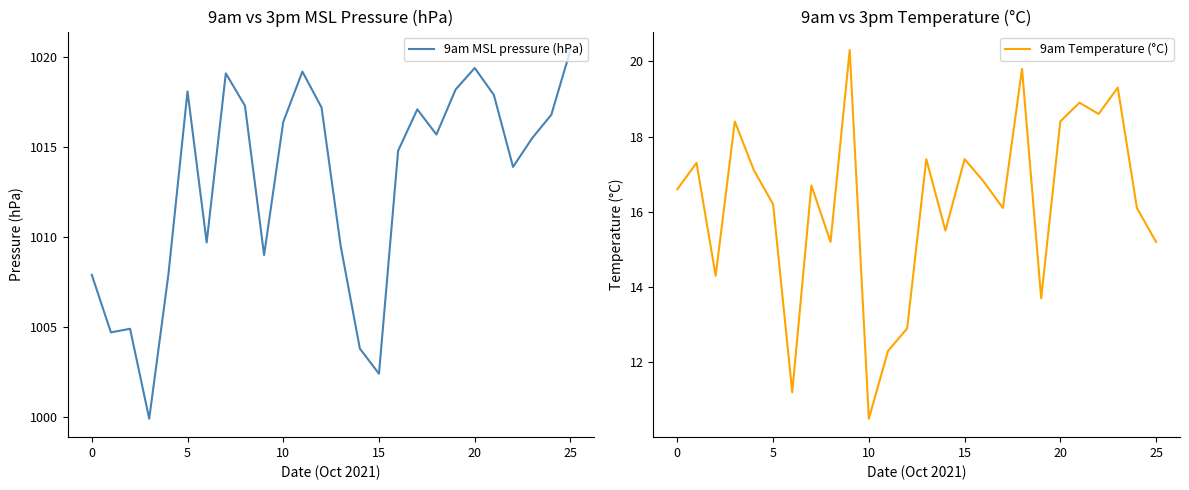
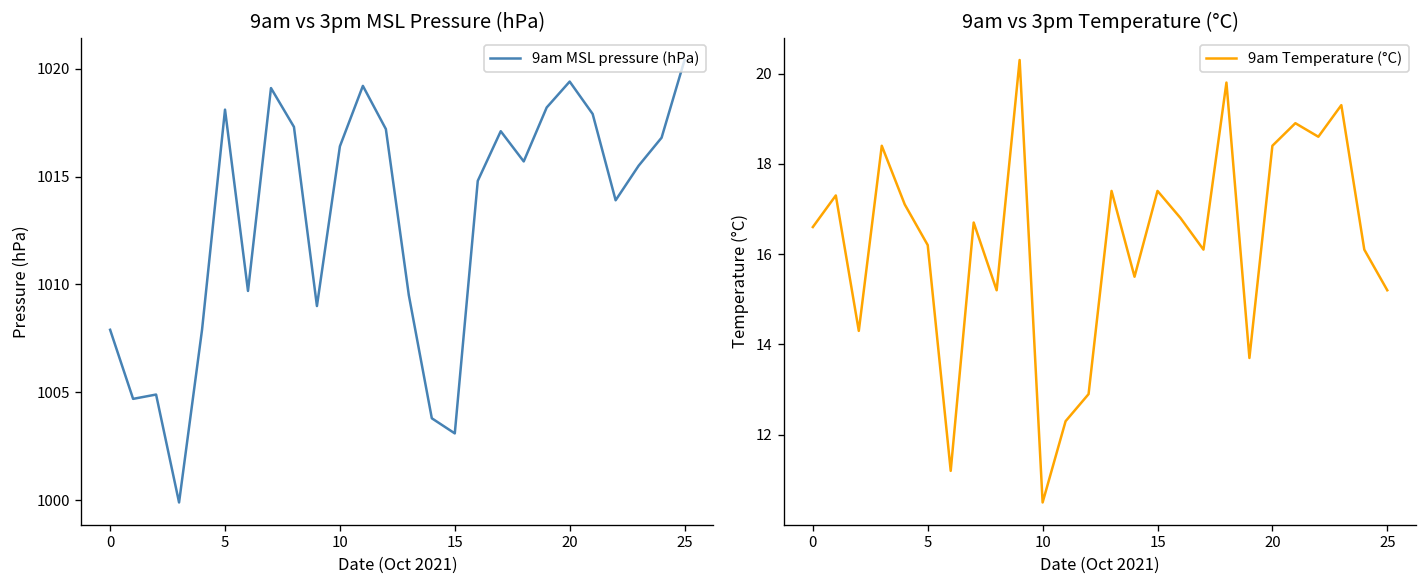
  {
    "9am vs 3pm MSL Pressure (hPa)": {
      "0": 1007.9,
      "5": 1018.1,
      "10": 1016.4,
-     "15": 1002.4,
+     "15": 1003.1,
      "20": 1019.4
    },
    "9am vs 3pm Temperature (°C)": {
      "0": 16.6,
      "5": 16.2,
      "10": 10.5,
      "15": 17.4,
      "20": 18.4,
      "25": 15.2
    }
  }
